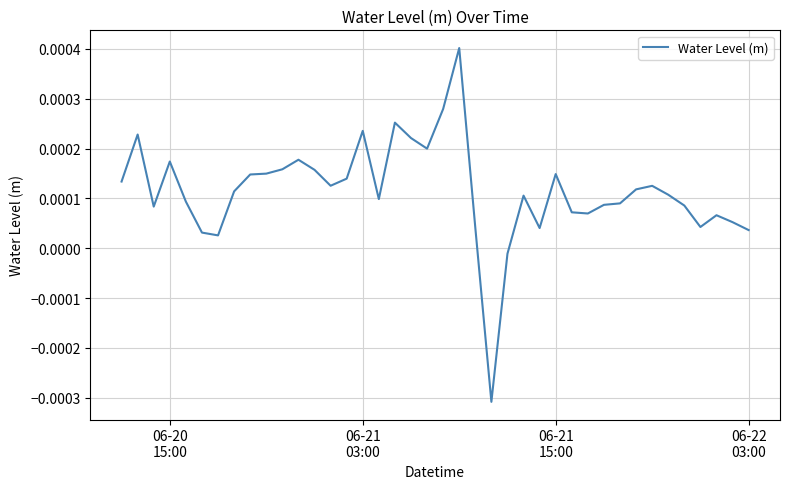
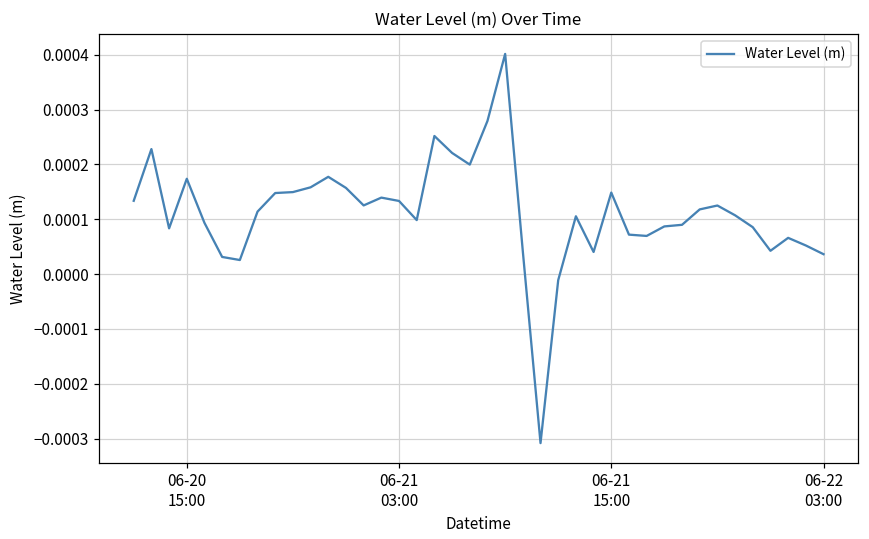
  {
    "06-20 15:00": 0.00017,
-   "06-21 03:00": 0.00024,
+   "06-21 03:00": 0.00013,
    "06-21 15:00": 0.00015,
    "06-22 03:00": 0.00004
  }
